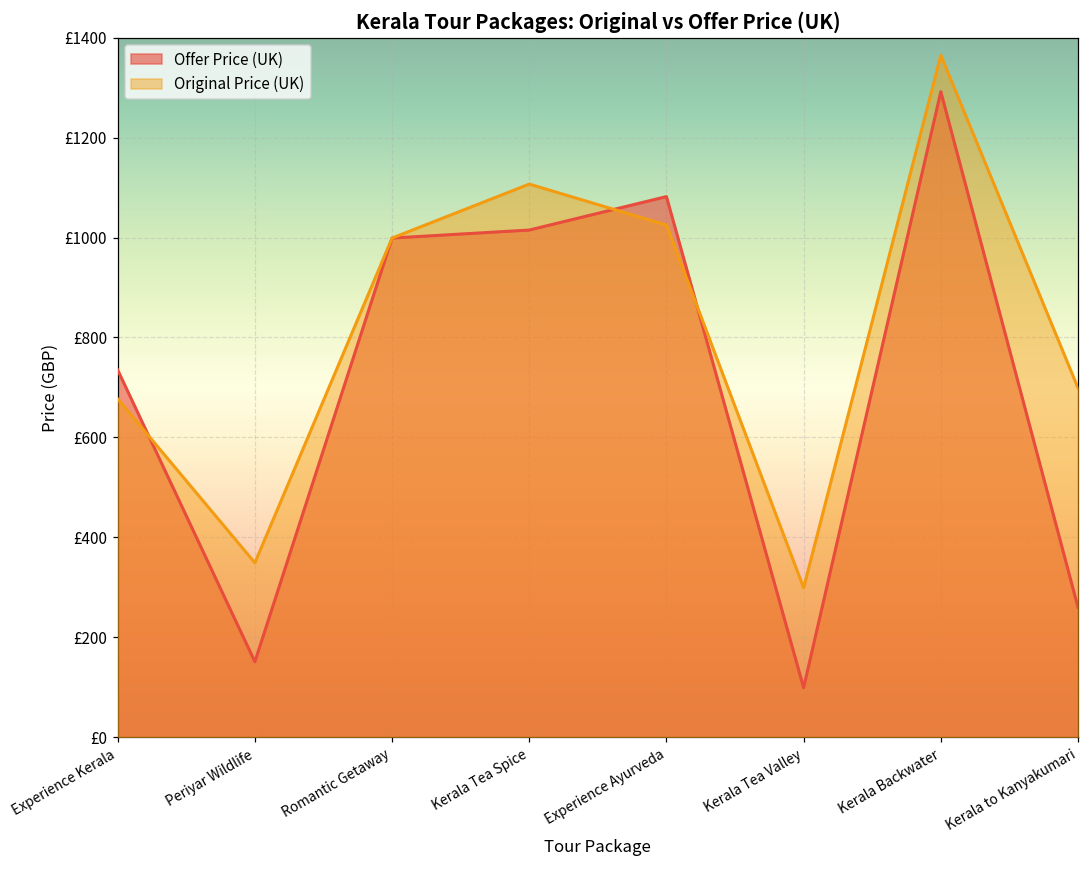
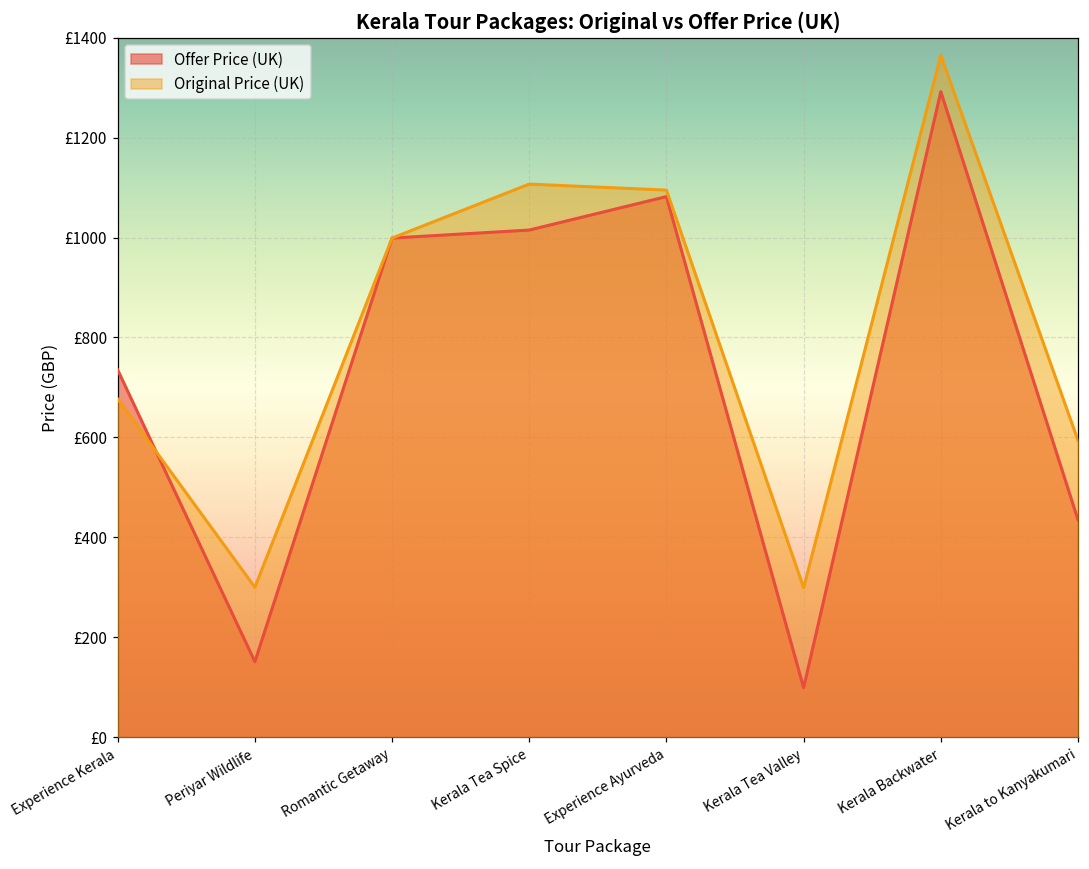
  {
    "Offer Price (UK)": {
      "Experience Kerala": "£740",
      "Periyar Wildlife": "£150",
      "Kerala Tea Spice": "£1020",
      "Experience Ayurveda": "£1080",
      "Kerala Tea Valley": "£100",
      "Kerala Backwater": "£1290",
-     "Kerala to Kanyakumari": "£260"
+     "Kerala to Kanyakumari": "£440"
    },
    "Original Price (UK)": {
      "Experience Kerala": "£680",
-     "Periyar Wildlife": "£350",
+     "Periyar Wildlife": "£300",
      "Kerala Tea Spice": "£1110",
-     "Experience Ayurveda": "£1030",
+     "Experience Ayurveda": "£1100",
      "Kerala Tea Valley": "£300",
      "Kerala Backwater": "£1370",
-     "Kerala to Kanyakumari": "£700"
+     "Kerala to Kanyakumari": "£590"
    }
  }
